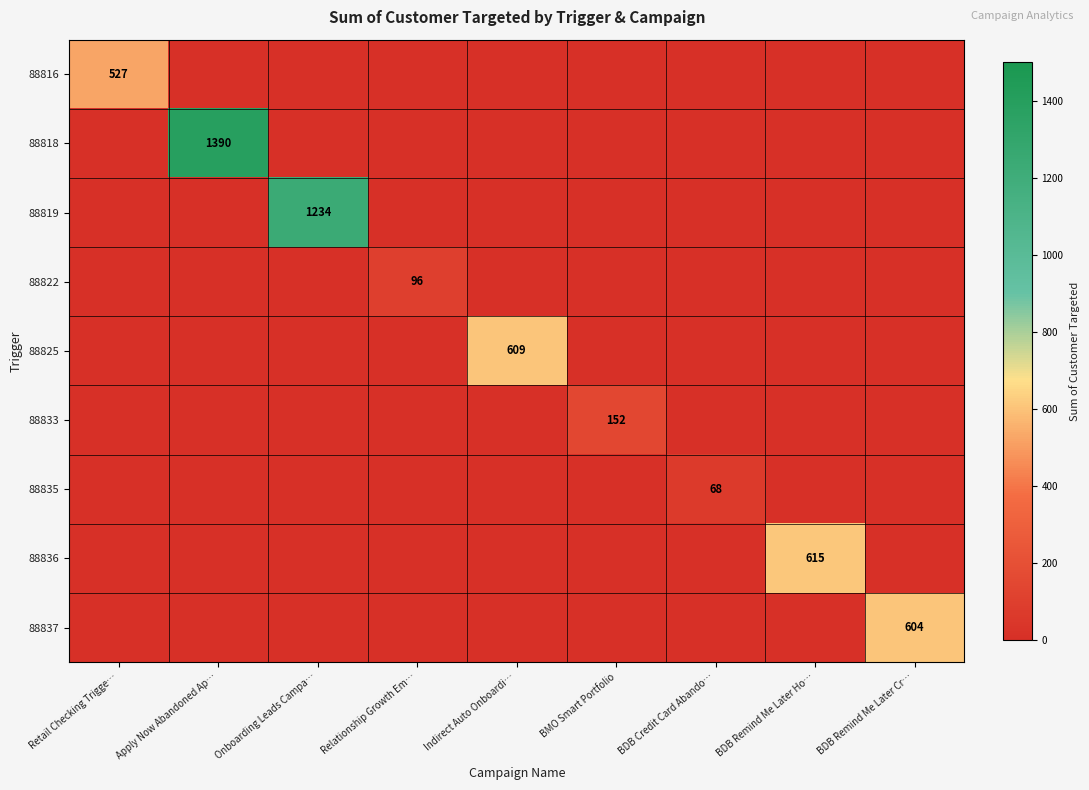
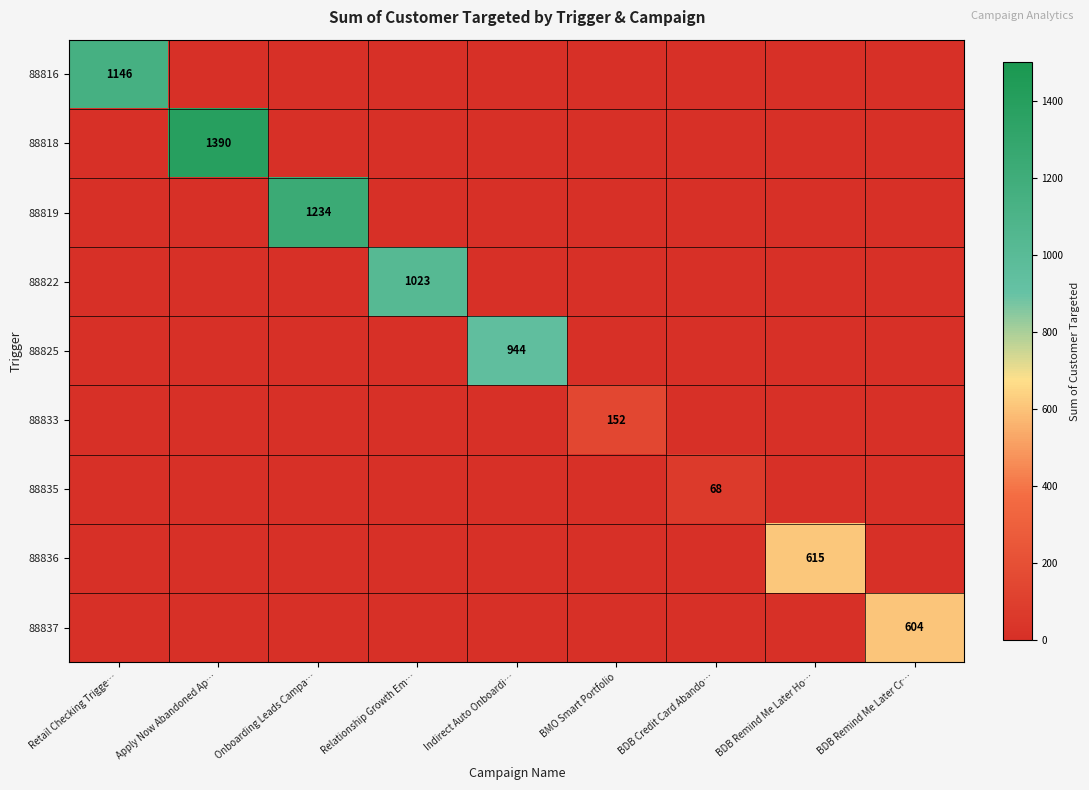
  {
    "88816": {
-     "Retail Checking Trigge…": 527
+     "Retail Checking Trigge…": 1146
    },
    "88818": {
      "Apply Now Abandoned Ap…": 1390
    },
    "88819": {
      "Onboarding Leads Campa…": 1234
    },
    "88822": {
-     "Relationship Growth Em…": 96
+     "Relationship Growth Em…": 1023
    },
    "88825": {
-     "Indirect Auto Onboardi…": 609
+     "Indirect Auto Onboardi…": 944
    },
    "88833": {
      "BMO Smart Portfolio": 152
    },
    "88835": {
      "BDB Credit Card Abando…": 68
    },
    "88836": {
      "BDB Remind Me Later Ho…": 615
    },
    "88837": {
      "BDB Remind Me Later Cr…": 604
    }
  }
